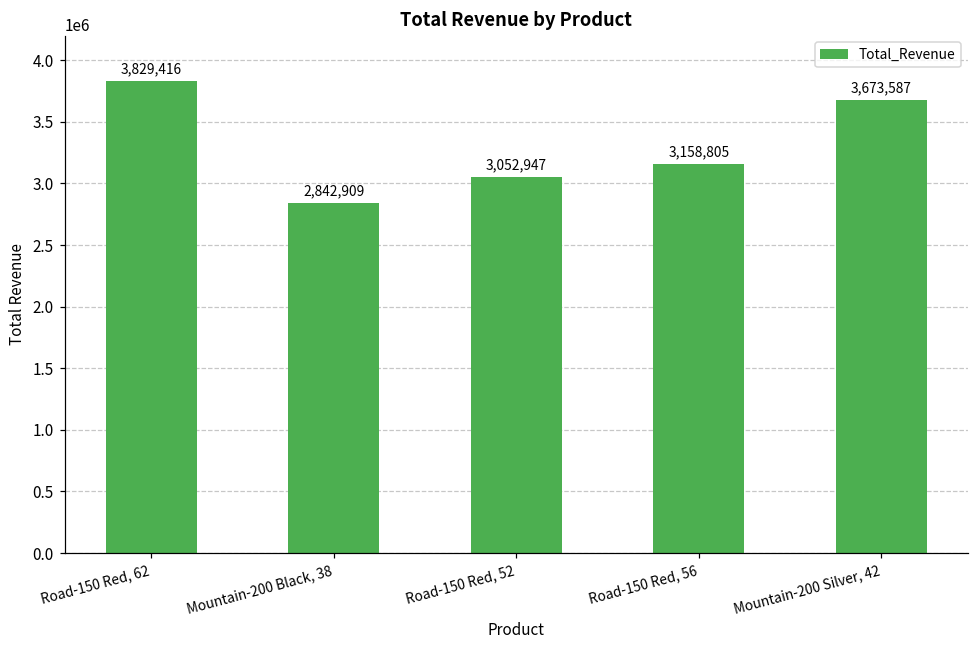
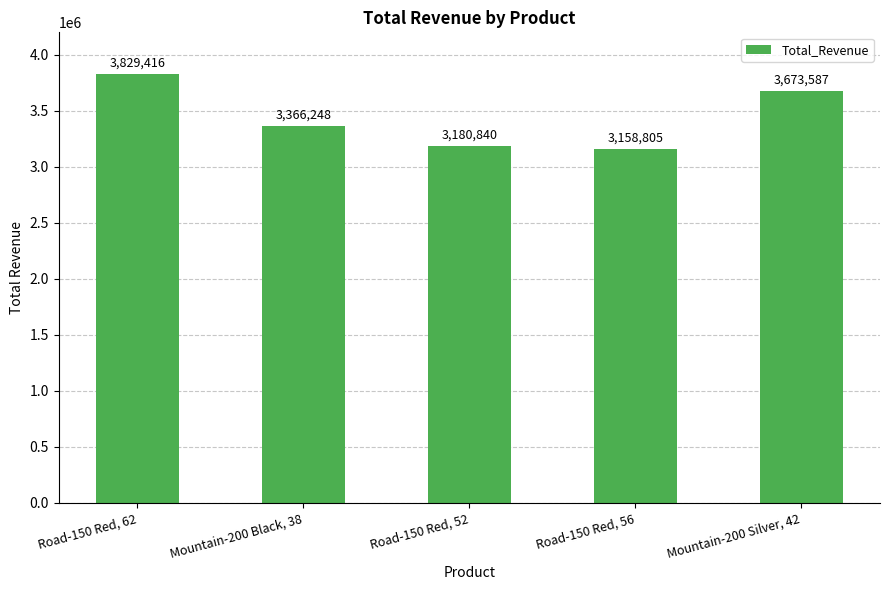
  {
    "Road-150 Red, 62": "3,829,416",
-   "Mountain-200 Black, 38": "2,842,909",
-   "Road-150 Red, 52": "3,052,947",
+   "Mountain-200 Black, 38": "3,366,248",
+   "Road-150 Red, 52": "3,180,840",
    "Road-150 Red, 56": "3,158,805",
    "Mountain-200 Silver, 42": "3,673,587"
  }
